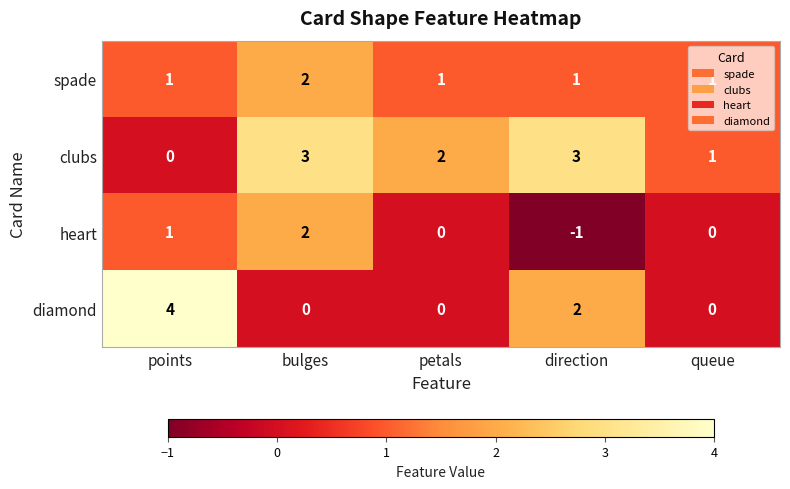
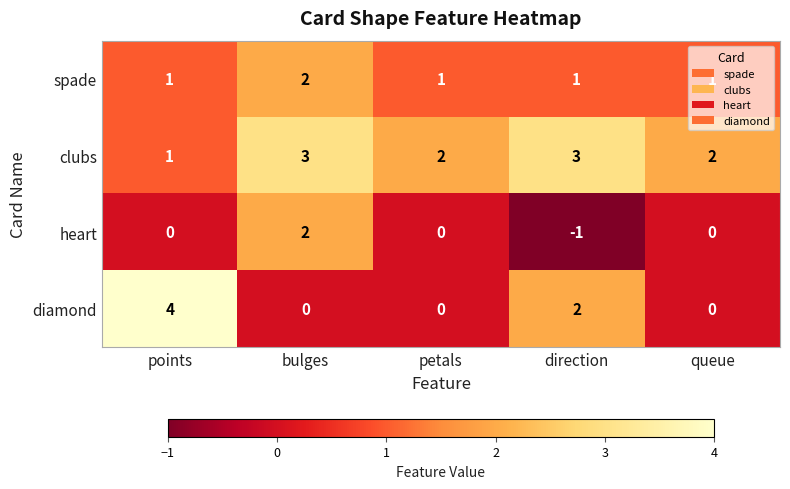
  {
    "spade": {
      "points": 1,
      "bulges": 2,
      "petals": 1,
      "direction": 1
    },
    "clubs": {
-     "points": 0,
+     "points": 1,
      "bulges": 3,
      "petals": 2,
      "direction": 3,
-     "queue": 1
+     "queue": 2
    },
    "heart": {
-     "points": 1,
+     "points": 0,
      "bulges": 2,
      "petals": 0,
      "direction": -1,
      "queue": 0
    },
    "diamond": {
      "points": 4,
      "bulges": 0,
      "petals": 0,
      "direction": 2,
      "queue": 0
    }
  }
